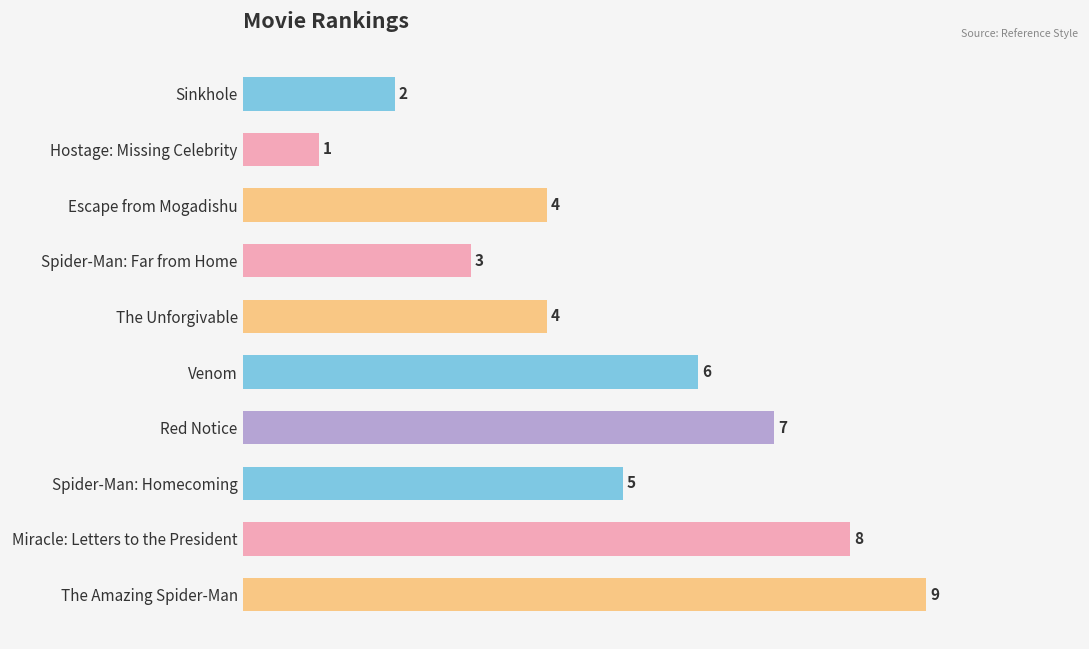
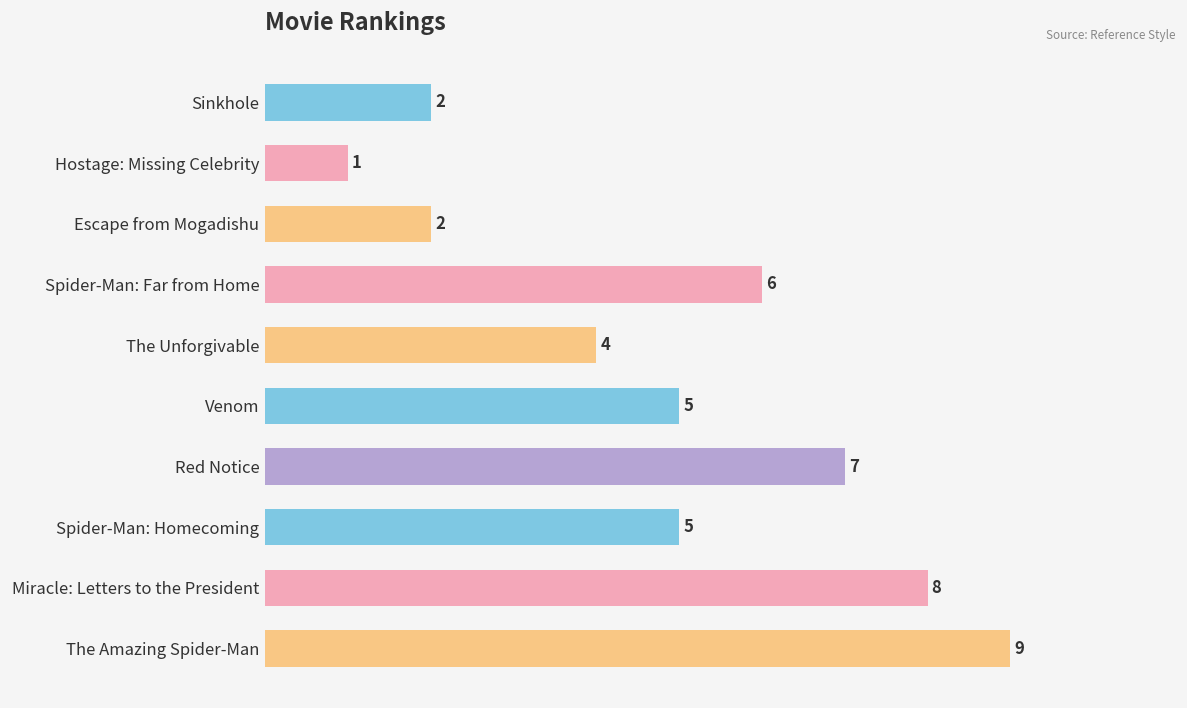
  {
    "Sinkhole": 2,
    "Hostage: Missing Celebrity": 1,
-   "Escape from Mogadishu": 4,
-   "Spider-Man: Far from Home": 3,
+   "Escape from Mogadishu": 2,
+   "Spider-Man: Far from Home": 6,
    "The Unforgivable": 4,
-   "Venom": 6,
+   "Venom": 5,
    "Red Notice": 7,
    "Spider-Man: Homecoming": 5,
    "Miracle: Letters to the President": 8,
    "The Amazing Spider-Man": 9
  }
